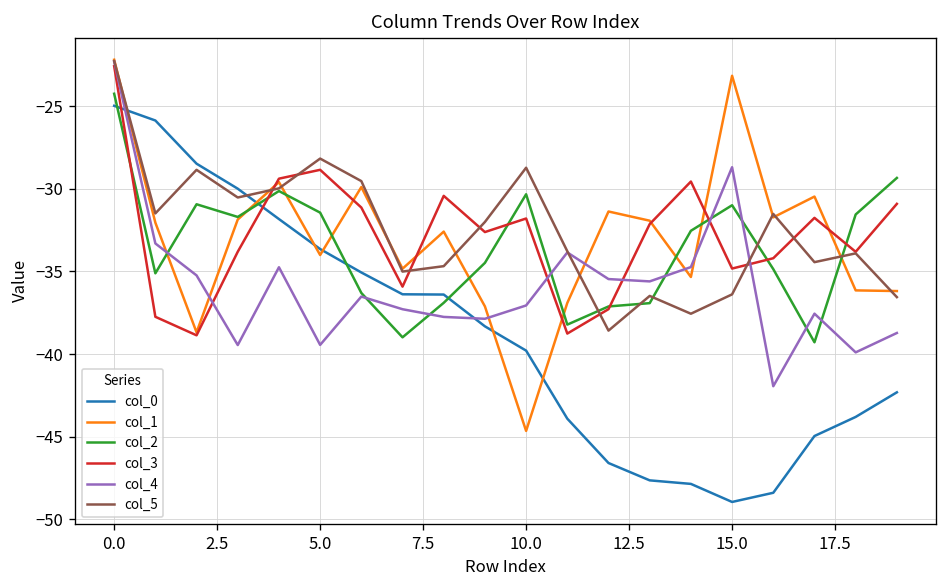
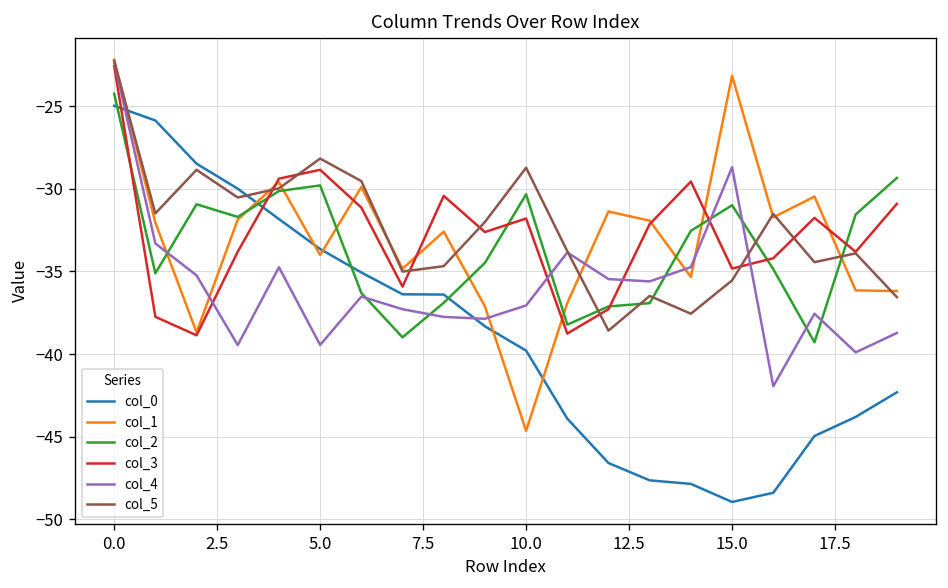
  {
    "col_0": {
      "0.0": -25.0,
      "5.0": -33.6,
      "10.0": -39.8,
      "15.0": -48.9
    },
    "col_1": {
      "5.0": -34.0,
      "10.0": -44.7,
      "15.0": -23.2
    },
    "col_2": {
      "0.0": -24.3,
-     "5.0": -31.4,
+     "5.0": -29.8,
      "10.0": -30.3,
      "15.0": -31.0
    },
    "col_3": {
      "0.0": -22.6,
      "5.0": -28.9,
      "10.0": -31.8,
      "15.0": -34.8
    },
    "col_4": {
      "5.0": -39.4,
      "10.0": -37.1,
      "15.0": -28.7
    },
    "col_5": {
      "5.0": -28.2,
      "10.0": -28.7,
-     "15.0": -36.4
+     "15.0": -35.5
    }
  }
